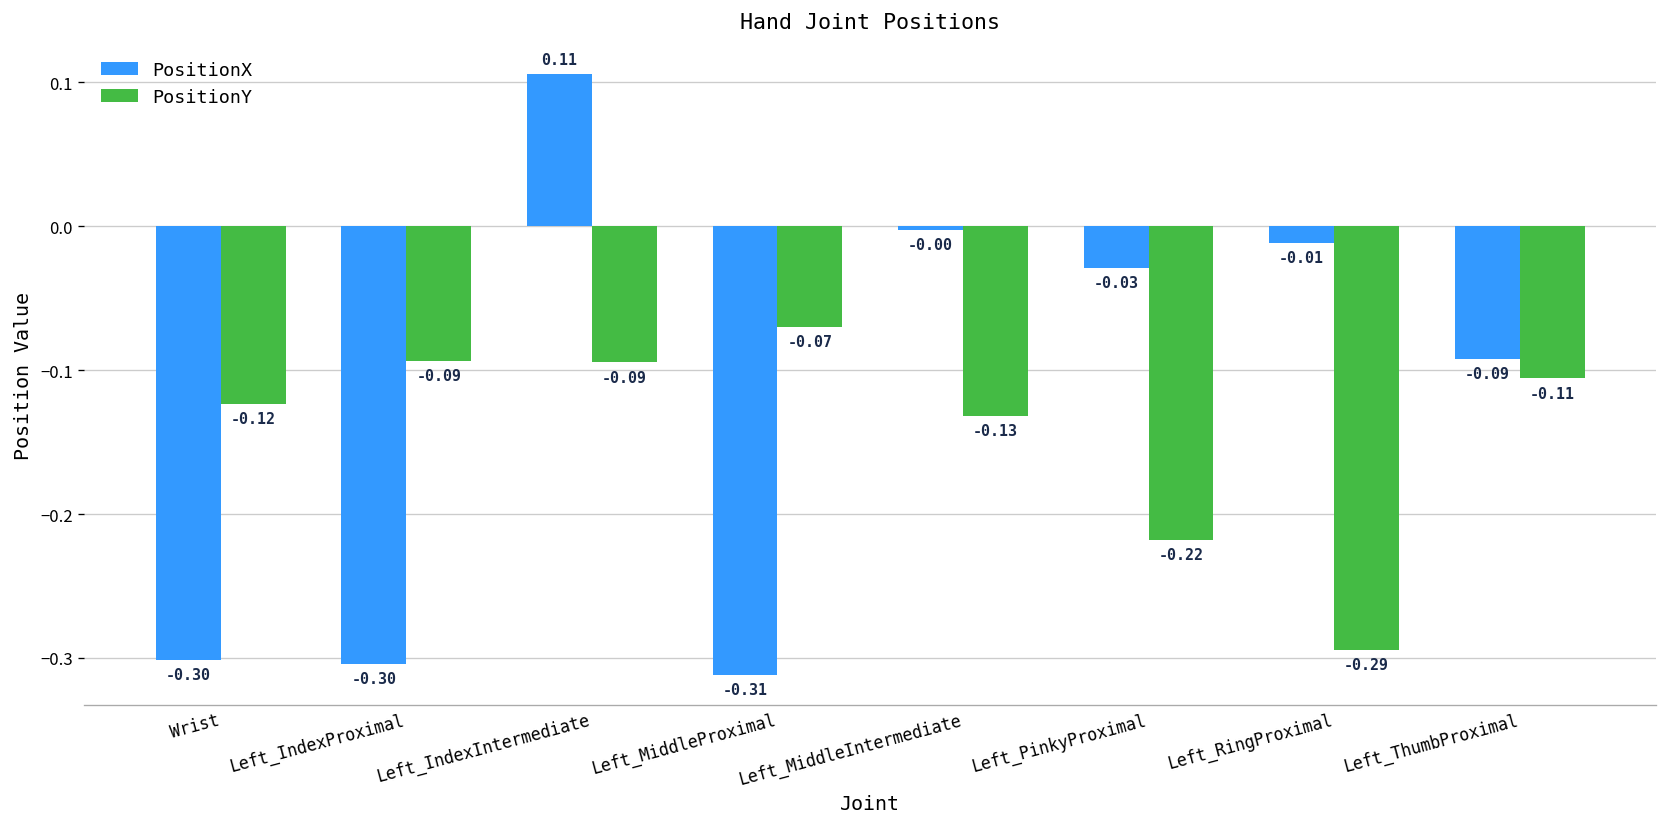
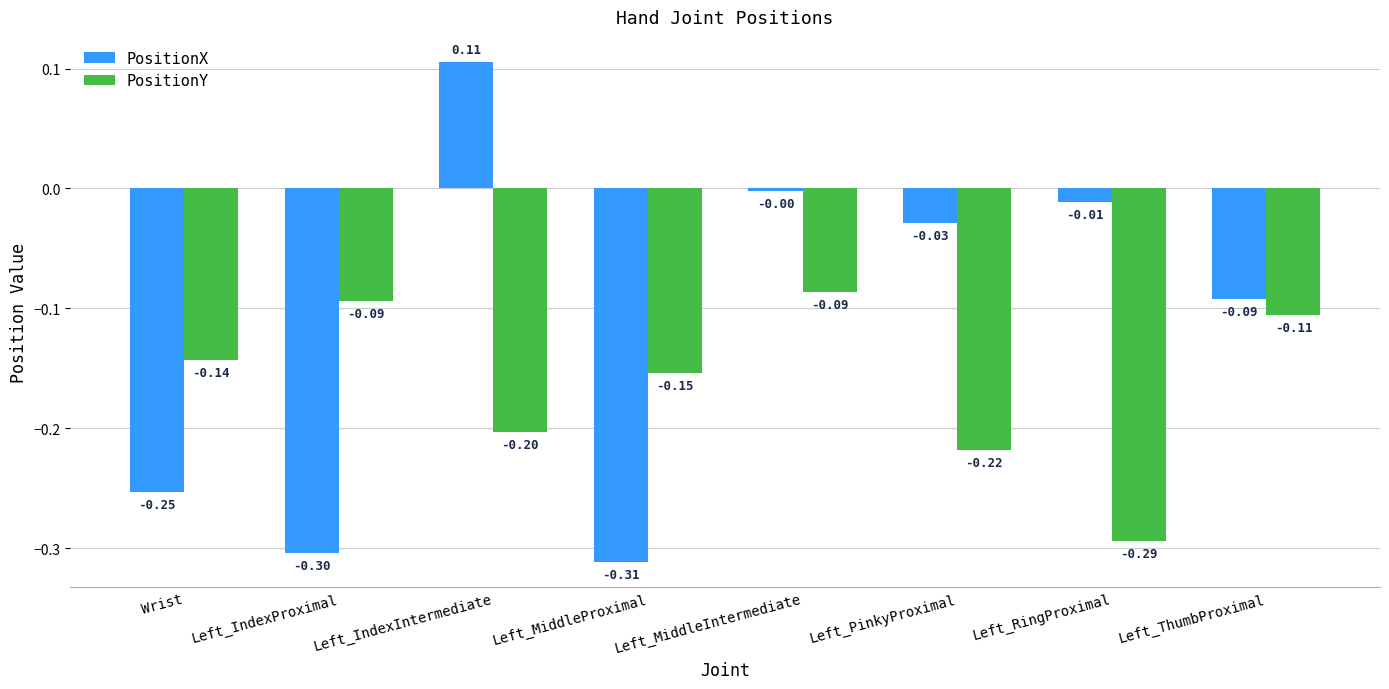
  {
    "PositionX": {
-     "Wrist": -0.30,
+     "Wrist": -0.25,
      "Left_IndexProximal": -0.30,
      "Left_IndexIntermediate": 0.11,
      "Left_MiddleProximal": -0.31,
      "Left_MiddleIntermediate": -0.00,
      "Left_PinkyProximal": -0.03,
      "Left_RingProximal": -0.01,
      "Left_ThumbProximal": -0.09
    },
    "PositionY": {
-     "Wrist": -0.12,
+     "Wrist": -0.14,
      "Left_IndexProximal": -0.09,
-     "Left_IndexIntermediate": -0.09,
-     "Left_MiddleProximal": -0.07,
-     "Left_MiddleIntermediate": -0.13,
+     "Left_IndexIntermediate": -0.20,
+     "Left_MiddleProximal": -0.15,
+     "Left_MiddleIntermediate": -0.09,
      "Left_PinkyProximal": -0.22,
      "Left_RingProximal": -0.29,
      "Left_ThumbProximal": -0.11
    }
  }
